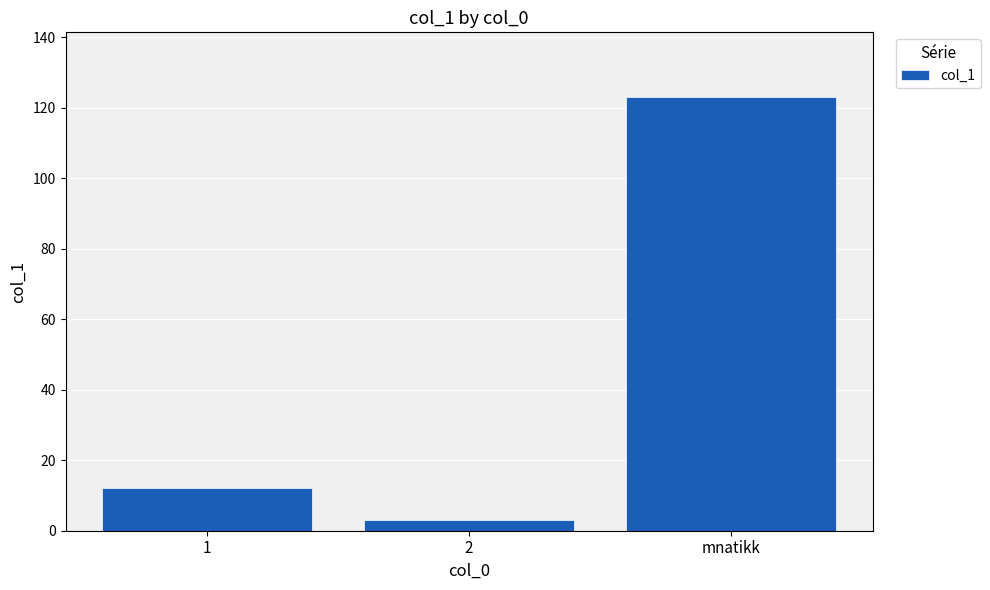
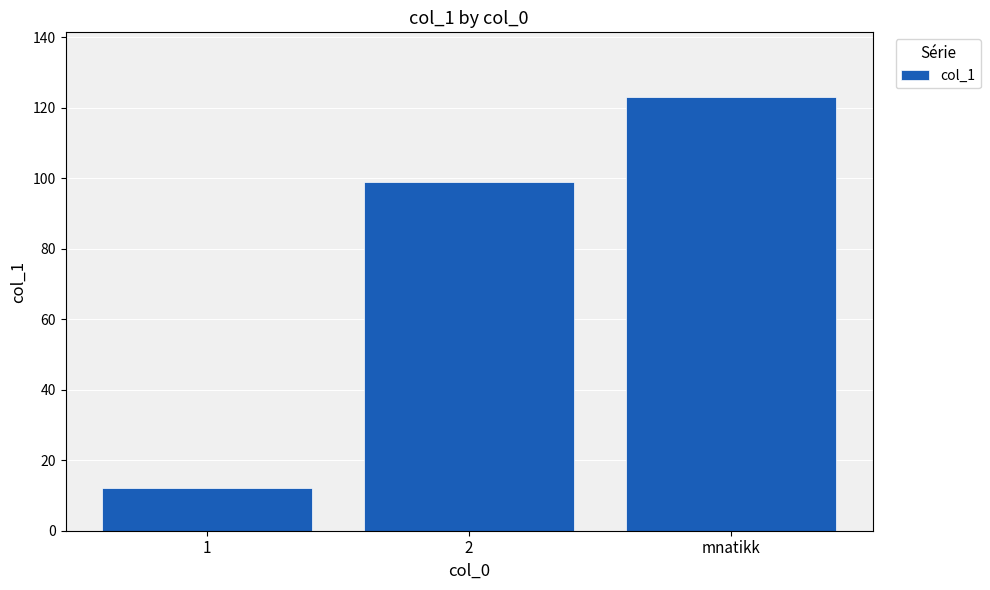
  {
    "1": 12,
-   "2": 3,
+   "2": 99,
    "mnatikk": 123
  }
